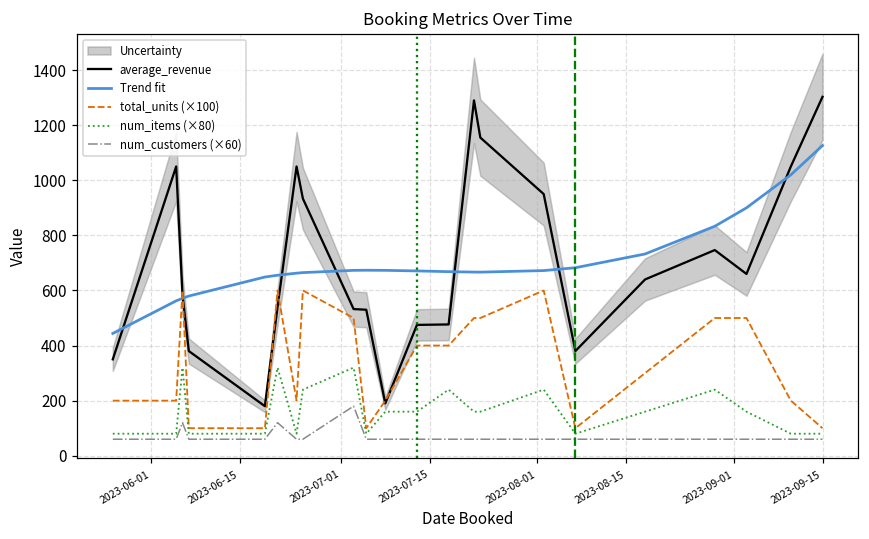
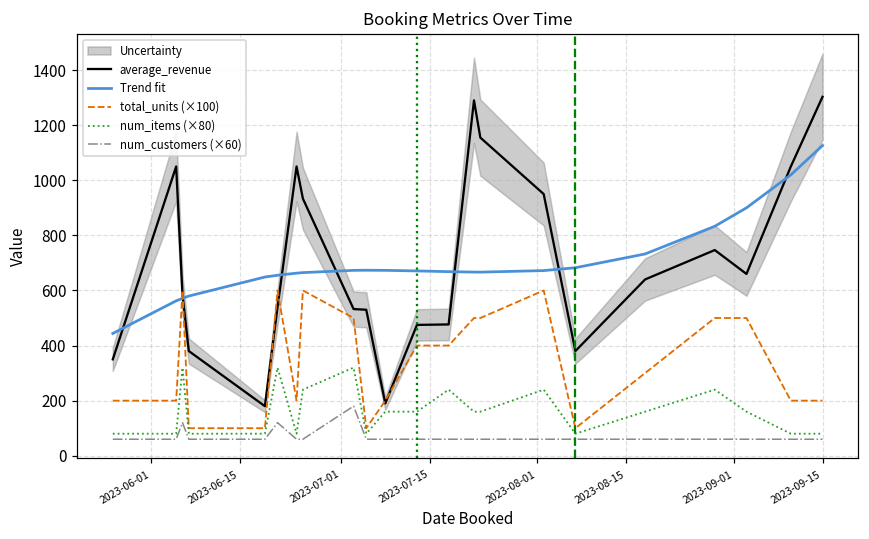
  {
    "average_revenue": {
      "2023-09-15": 1300
    },
    "Trend fit": {
      "2023-09-15": 1130
    },
    "total_units (×100)": {
-     "2023-09-15": 100
+     "2023-09-15": 200
    },
    "num_items (×80)": {
      "2023-09-15": 80
    }
  }
